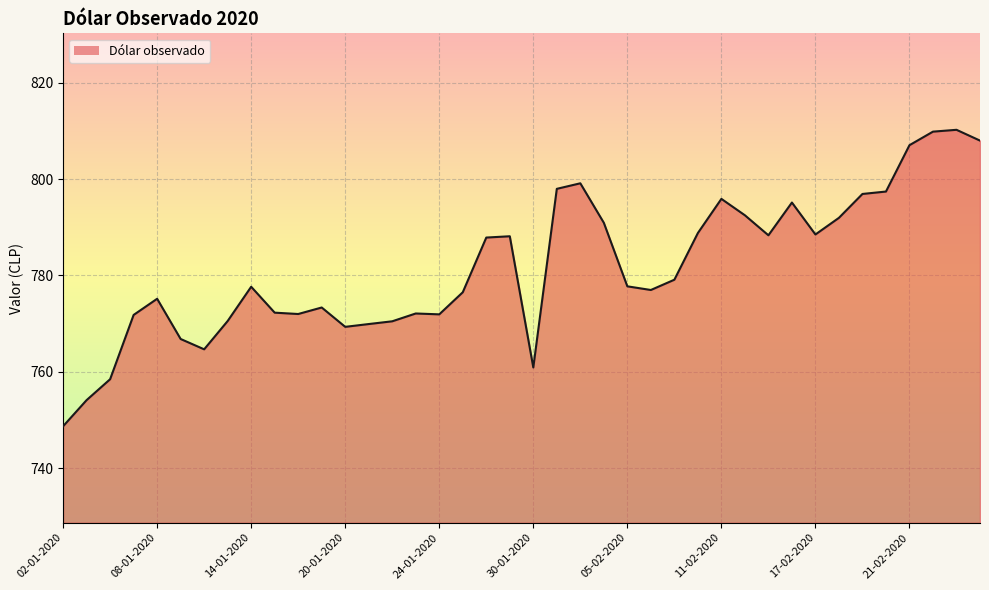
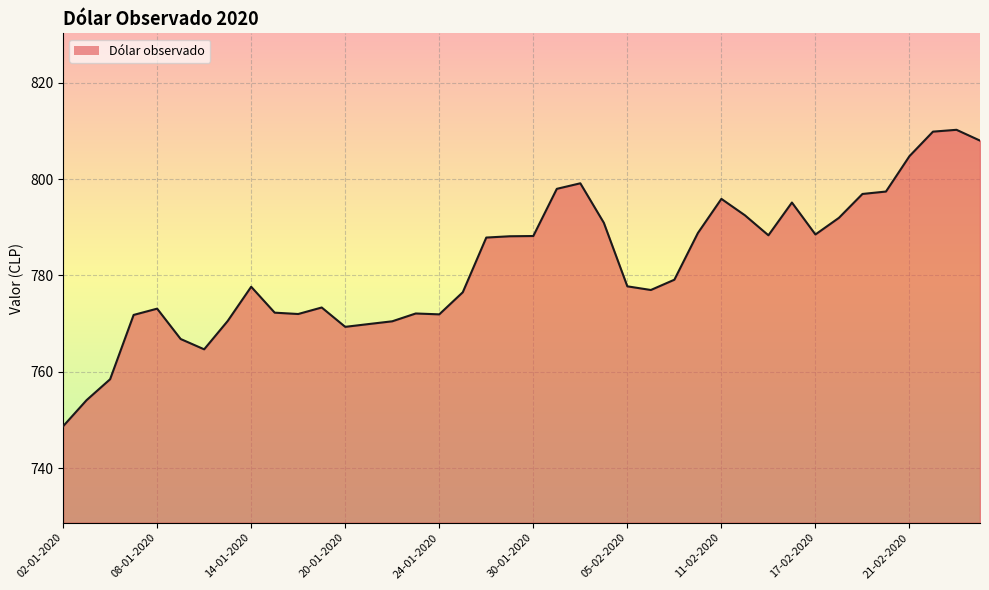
  {
    "02-01-2020": 749,
-   "08-01-2020": 775,
+   "08-01-2020": 773,
    "14-01-2020": 778,
    "20-01-2020": 769,
    "24-01-2020": 772,
-   "30-01-2020": 761,
+   "30-01-2020": 788,
    "05-02-2020": 778,
    "11-02-2020": 796,
    "17-02-2020": 789,
-   "21-02-2020": 807
+   "21-02-2020": 805
  }
